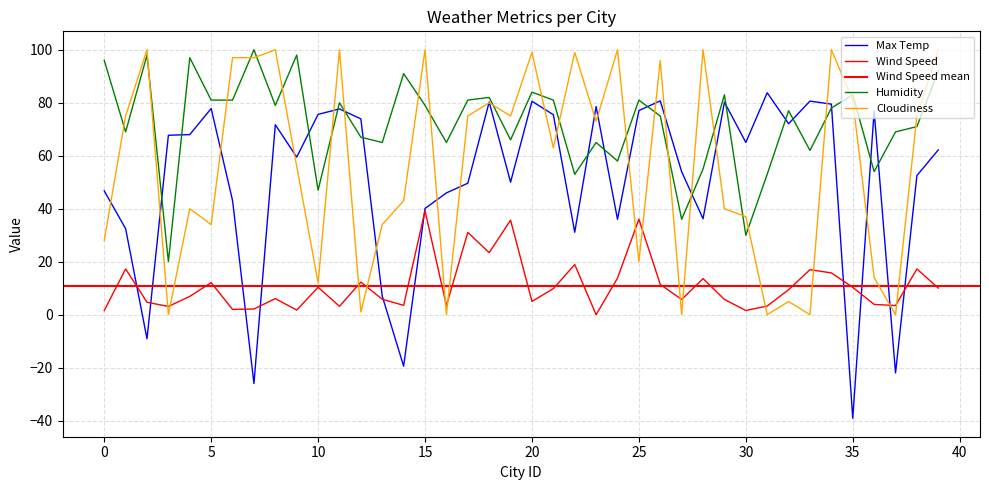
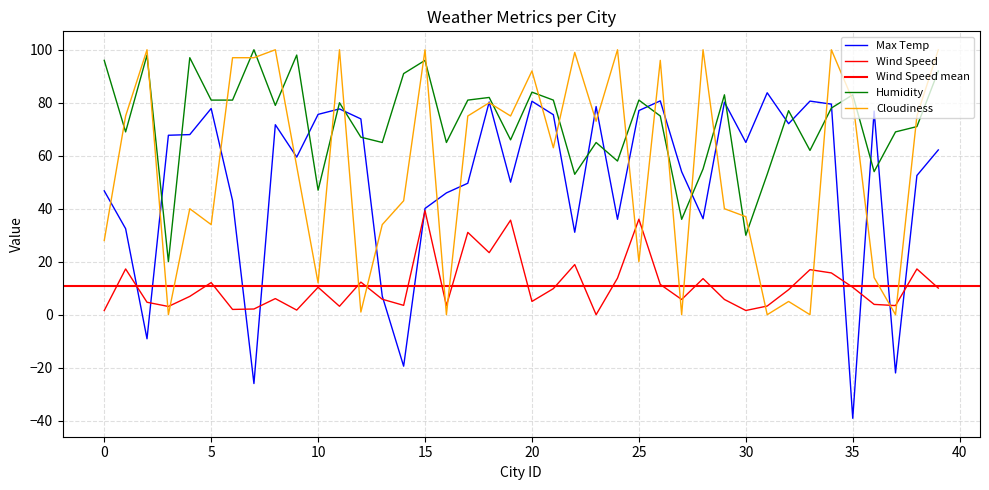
  {
    "Max Temp": {
      "0": 47,
      "5": 78,
      "10": 76,
      "20": 81,
      "25": 77,
      "30": 65,
      "35": -39
    },
    "Wind Speed": {
      "0": 2,
      "5": 12,
      "10": 10,
      "20": 5,
      "25": 36,
      "30": 2,
      "35": 10
    },
    "Humidity": {
      "0": 96,
      "5": 81,
      "10": 47,
-     "15": 79,
+     "15": 96,
      "20": 84,
      "25": 81,
      "30": 30
    },
    "Cloudiness": {
      "0": 28,
      "5": 34,
      "10": 12,
      "15": 100,
-     "20": 99,
+     "20": 92,
      "25": 20,
      "30": 37
    }
  }
